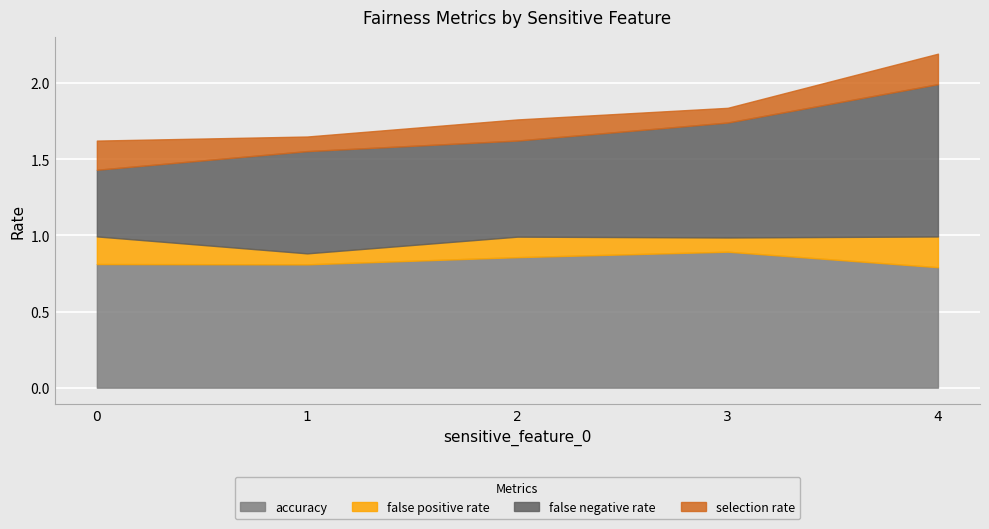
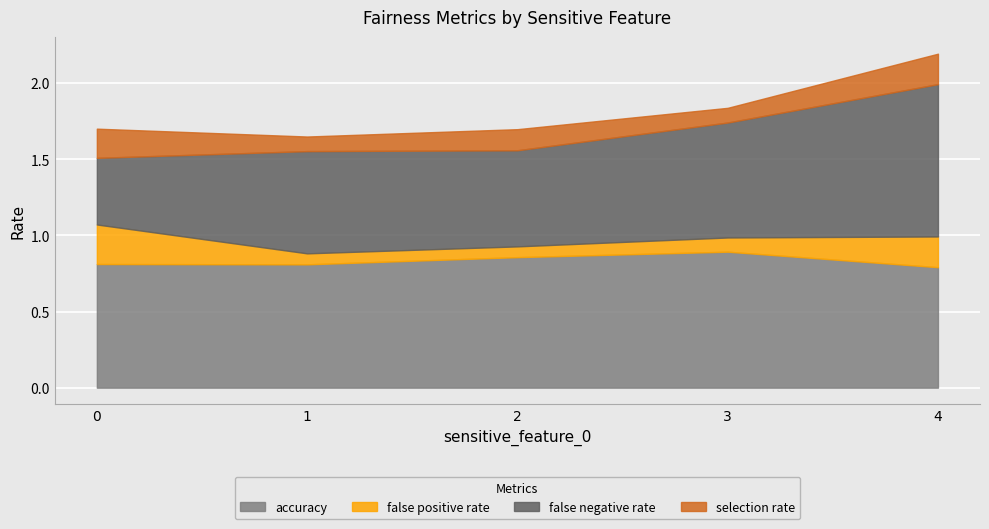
  {
    "false positive rate": {
-     "0": 0.18,
+     "0": 0.26,
      "1": 0.07,
-     "2": 0.13,
+     "2": 0.07,
      "3": 0.09,
      "4": 0.20
    },
    "selection rate": {
      "0": 0.19,
      "1": 0.10,
      "2": 0.14,
      "3": 0.10,
      "4": 0.20
    }
  }
